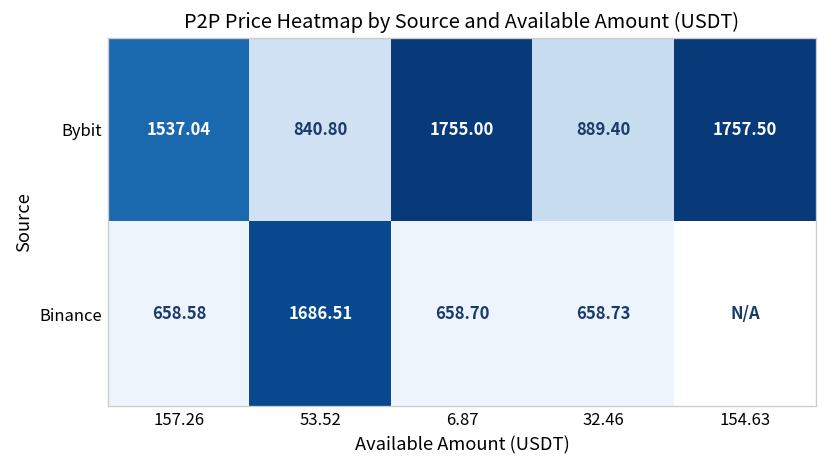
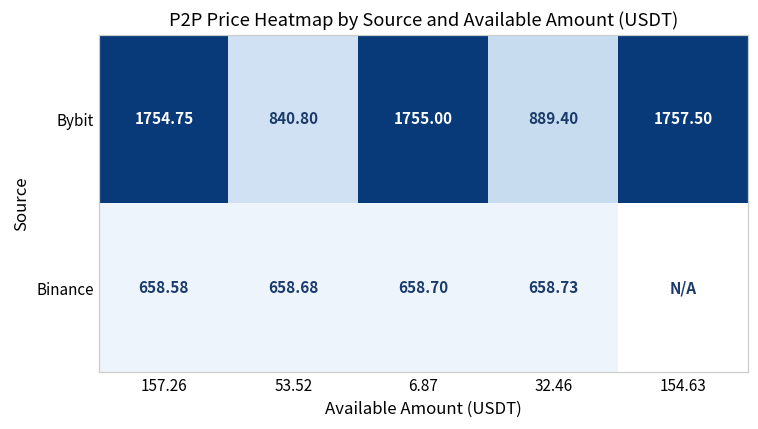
  {
    "Bybit": {
-     "157.26": 1537.04,
+     "157.26": 1754.75,
      "53.52": 840.80,
      "6.87": 1755.00,
      "32.46": 889.40,
      "154.63": 1757.50
    },
    "Binance": {
      "157.26": 658.58,
-     "53.52": 1686.51,
+     "53.52": 658.68,
      "6.87": 658.70,
      "32.46": 658.73
    }
  }
